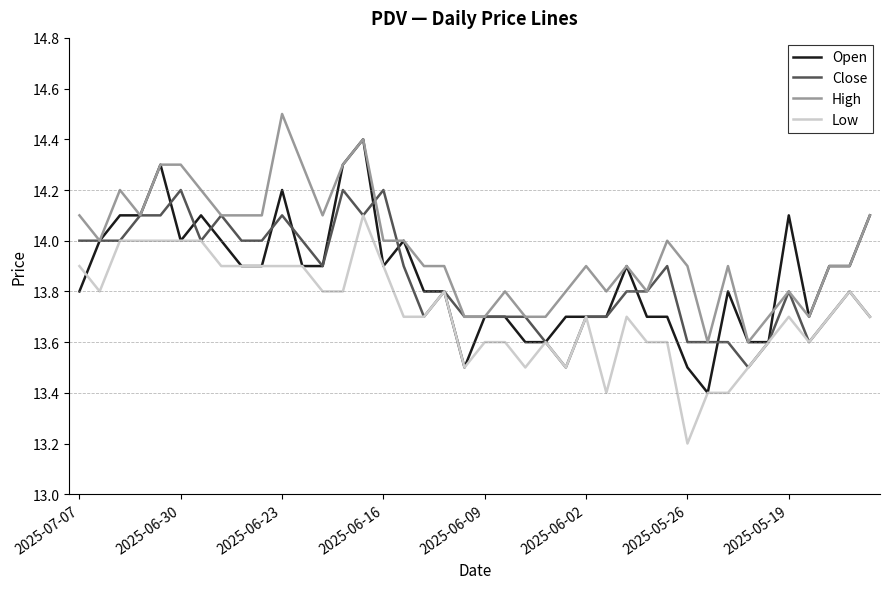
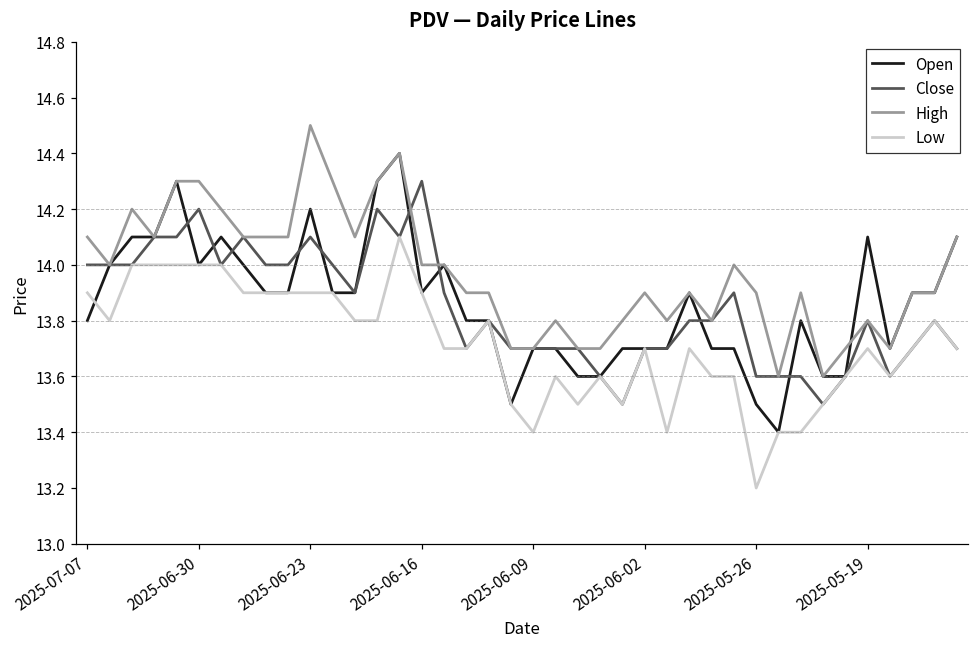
  {
    "Open": {
      "2025-07-07": 13.8,
      "2025-06-23": 14.2,
      "2025-05-26": 13.5,
      "2025-05-19": 14.1
    },
    "Close": {
      "2025-07-07": 14.0,
      "2025-06-30": 14.2,
      "2025-06-23": 14.1,
-     "2025-06-16": 14.2,
+     "2025-06-16": 14.3,
      "2025-05-26": 13.6
    },
    "High": {
      "2025-07-07": 14.1,
      "2025-06-30": 14.3,
      "2025-06-23": 14.5,
      "2025-06-16": 14.0,
      "2025-06-02": 13.9,
      "2025-05-26": 13.9
    },
    "Low": {
      "2025-07-07": 13.9,
      "2025-06-23": 13.9,
-     "2025-06-09": 13.6,
+     "2025-06-09": 13.4,
      "2025-05-26": 13.2,
      "2025-05-19": 13.7
    }
  }
